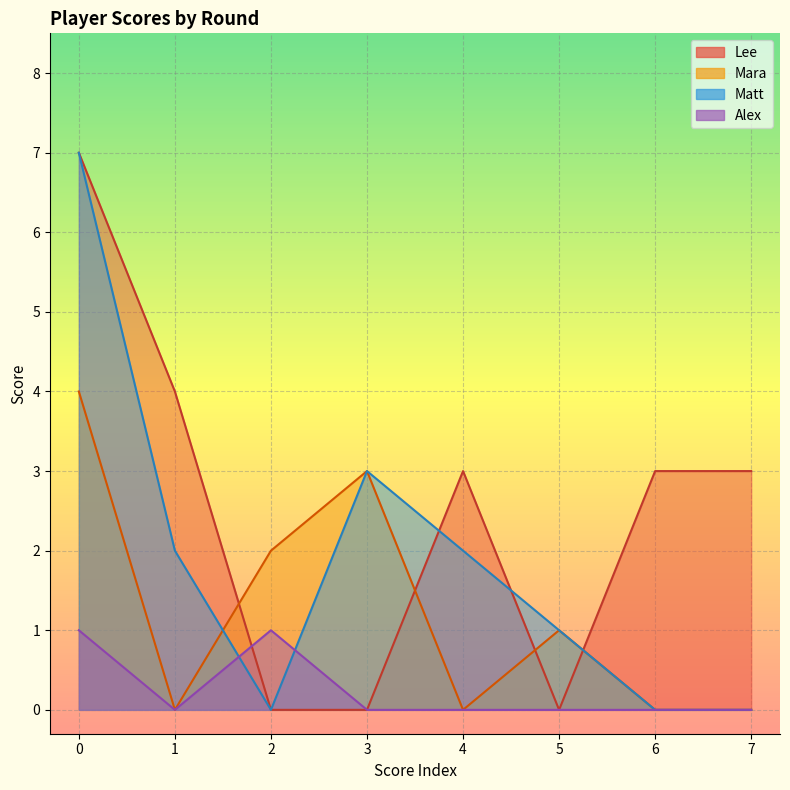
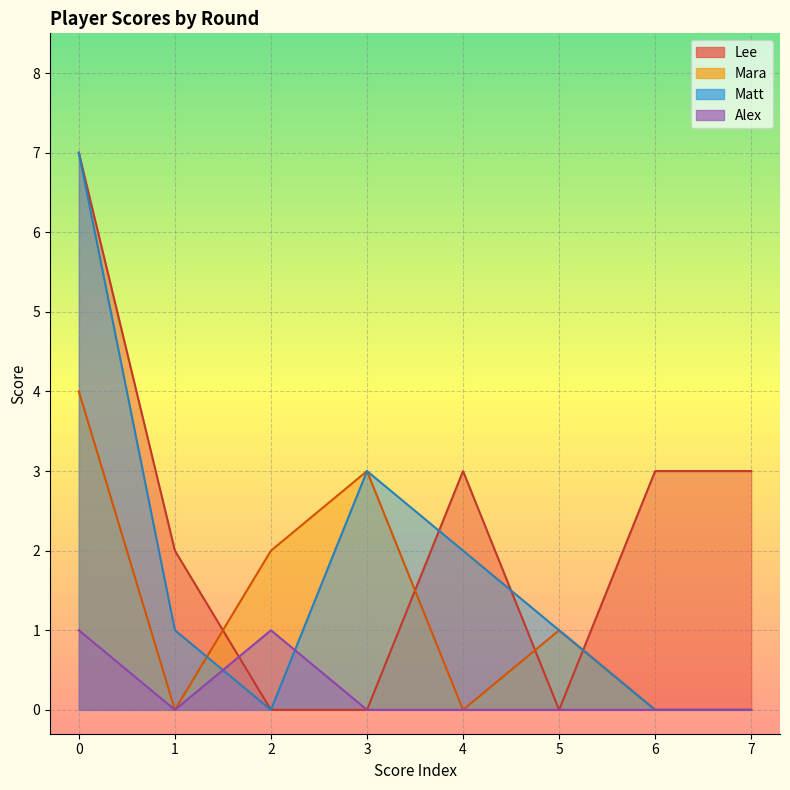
  {
    "Lee": {
-     "1": 4,
+     "1": 2,
      "4": 3,
      "6": 3,
      "7": 3
    },
    "Mara": {
      "0": 4,
      "2": 2
    },
    "Matt": {
-     "1": 2,
+     "1": 1,
      "4": 2
    },
    "Alex": {
      "0": 1,
      "2": 1
    }
  }
